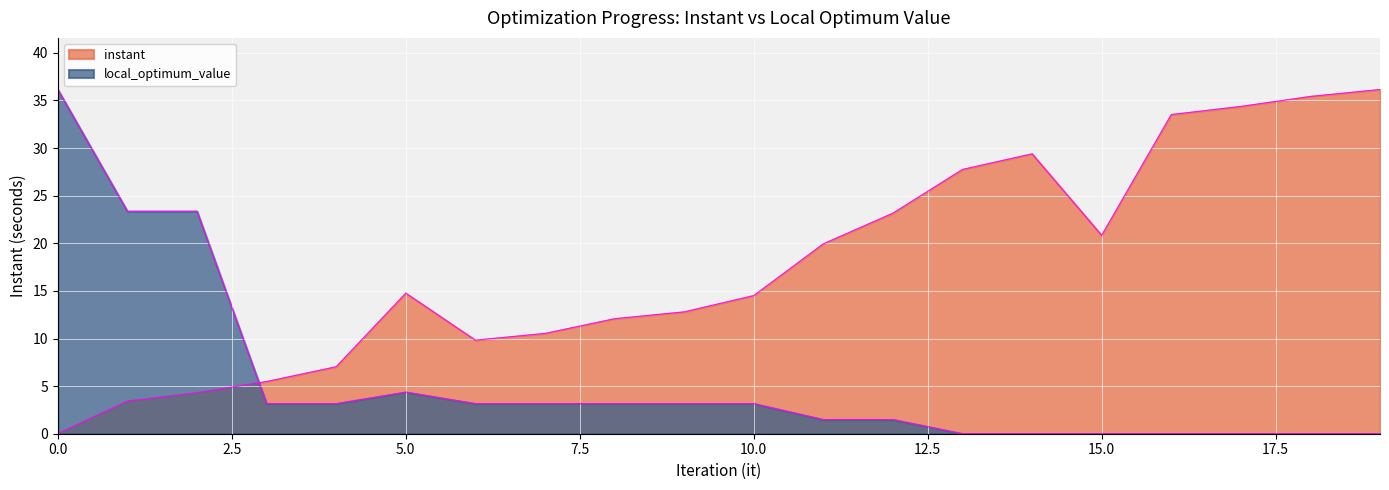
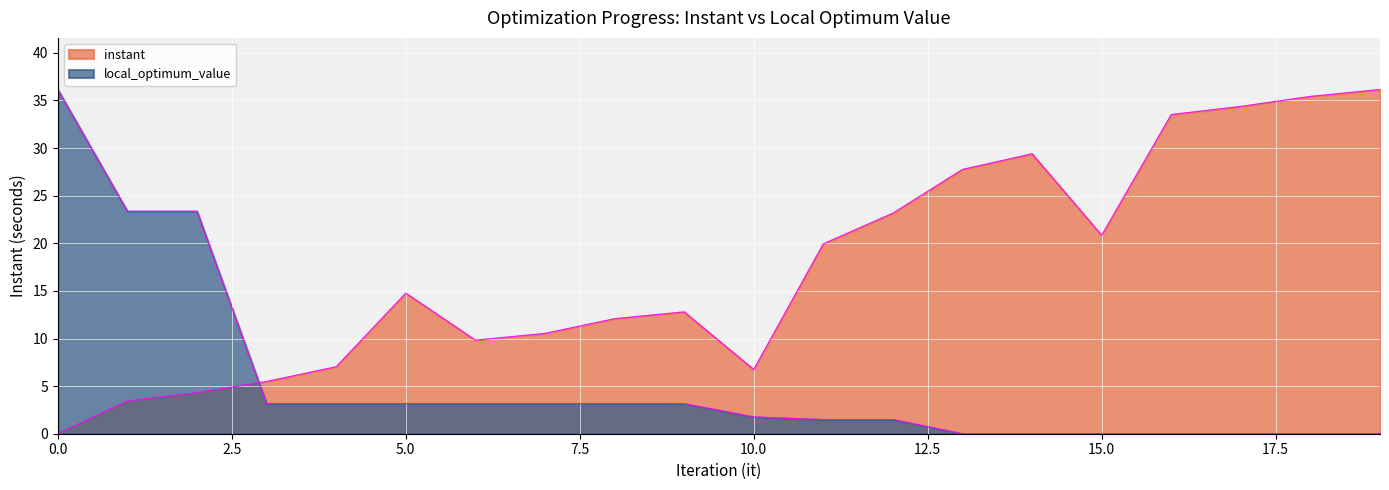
  {
    "instant": {
      "0.0": 0,
      "5.0": 15,
-     "10.0": 15,
+     "10.0": 7,
      "15.0": 21
    },
    "local_optimum_value": {
      "0.0": 36,
-     "5.0": 4,
-     "10.0": 3,
+     "5.0": 3,
+     "10.0": 2,
      "15.0": 0
    }
  }
